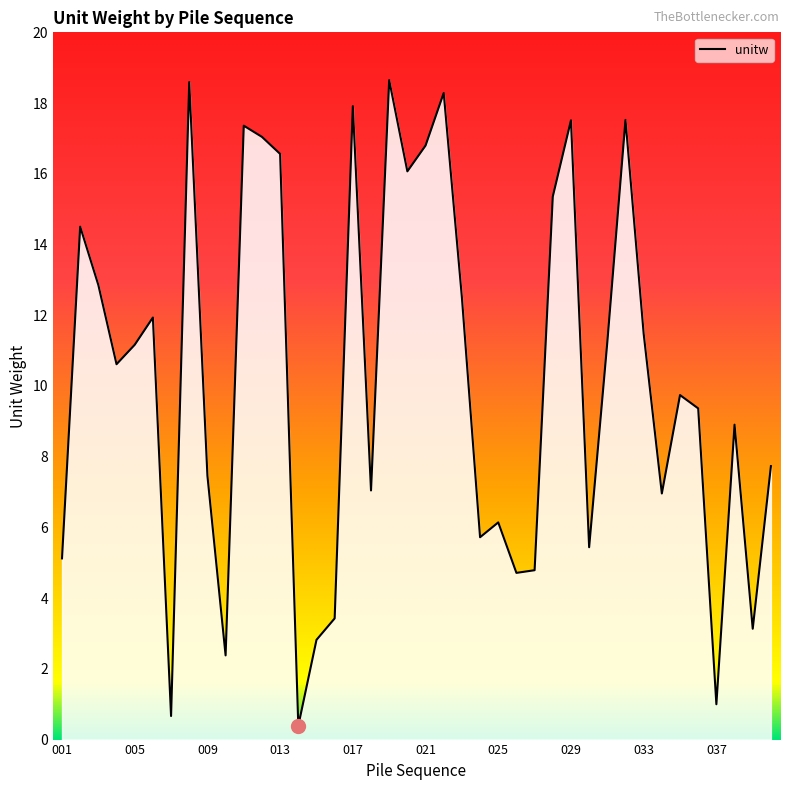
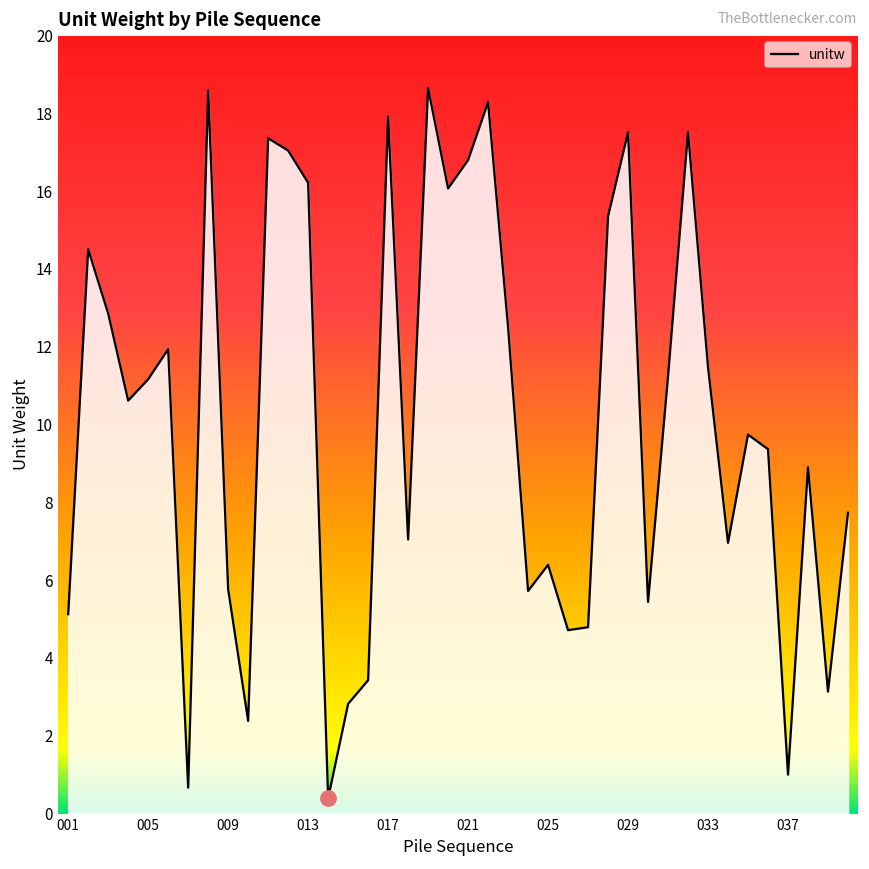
  {
    "unitw": {
      "001": 5.1,
      "005": 11.2,
-     "009": 7.5,
-     "013": 16.6,
+     "009": 5.8,
+     "013": 16.2,
      "017": 17.9,
      "021": 16.8,
-     "025": 6.1,
+     "025": 6.4,
      "029": 17.5,
      "033": 11.5,
      "037": 1.0
    }
  }
